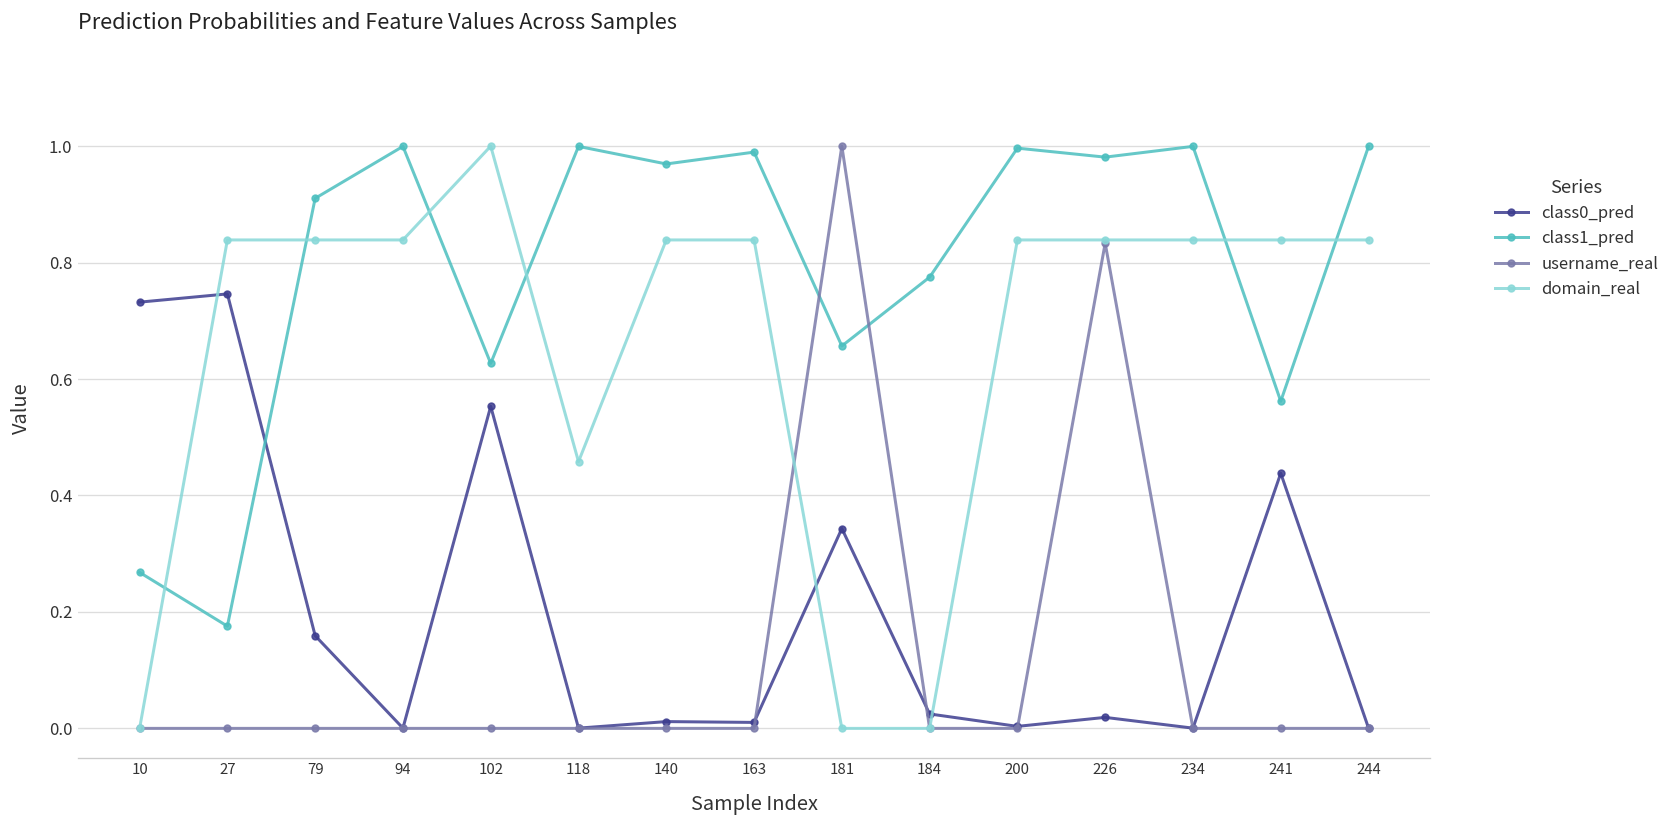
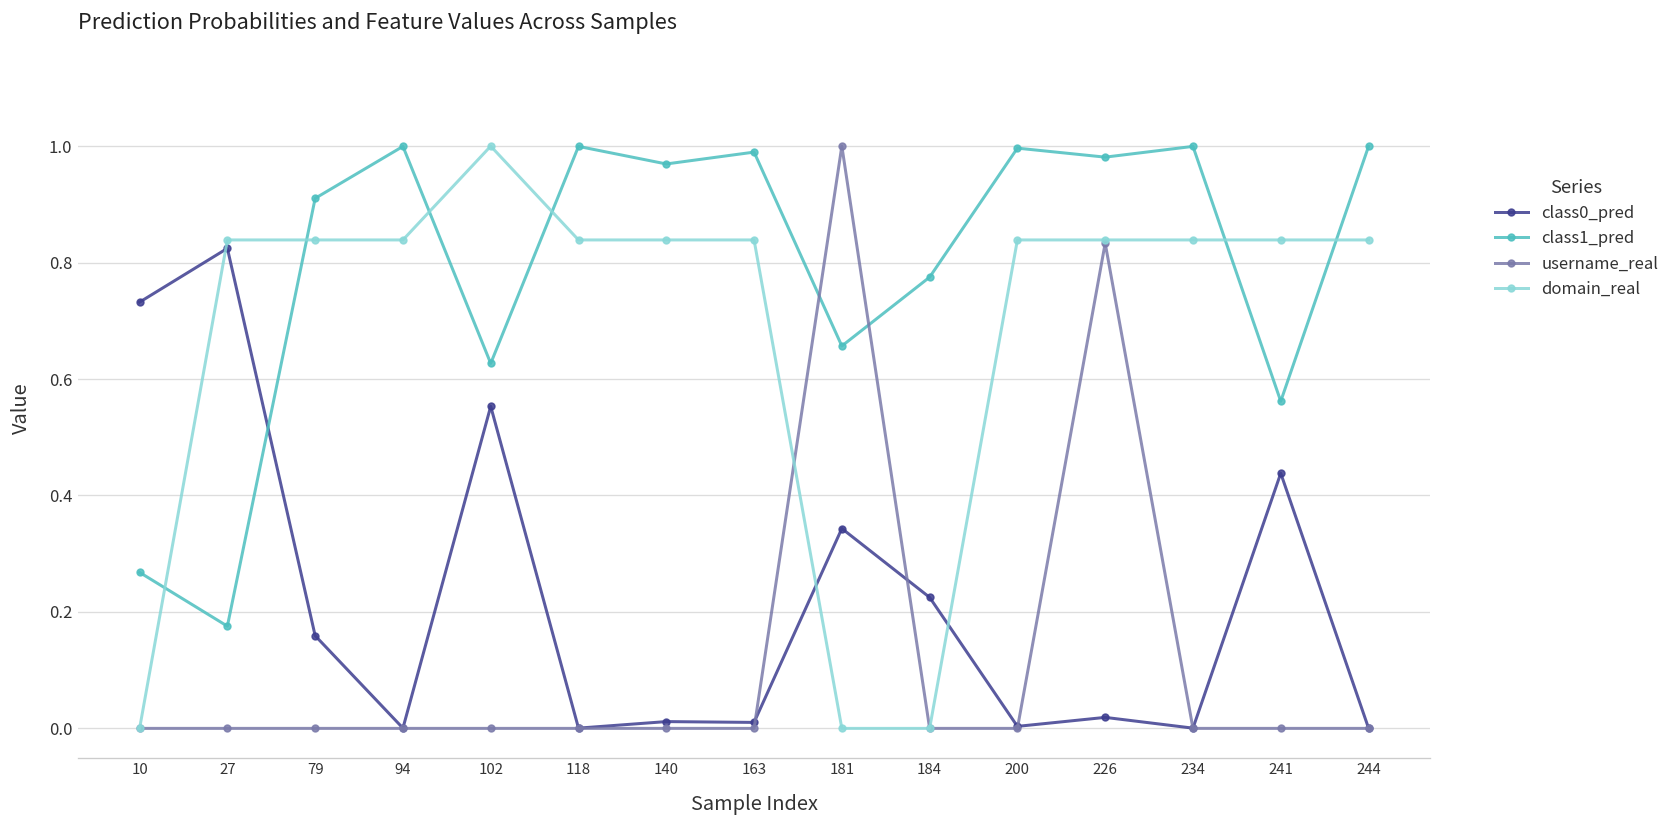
  {
    "class0_pred": {
      "10": 0.73,
-     "27": 0.75,
+     "27": 0.82,
      "79": 0.16,
      "102": 0.55,
      "140": 0.01,
      "163": 0.01,
      "181": 0.34,
-     "184": 0.02,
+     "184": 0.23,
      "226": 0.02,
      "241": 0.44
    },
    "class1_pred": {
      "10": 0.27,
      "27": 0.18,
      "79": 0.91,
      "94": 1.00,
      "102": 0.63,
      "118": 1.00,
      "140": 0.97,
      "163": 0.99,
      "181": 0.66,
      "184": 0.77,
      "200": 1.00,
      "226": 0.98,
      "234": 1.00,
      "241": 0.56,
      "244": 1.00
    },
    "username_real": {
      "27": 0.00,
      "79": 0.00,
      "102": 0.00,
      "140": 0.00,
      "163": 0.00,
      "181": 1.00,
      "226": 0.83,
      "241": 0.00
    },
    "domain_real": {
      "27": 0.84,
      "79": 0.84,
      "94": 0.84,
      "102": 1.00,
-     "118": 0.46,
+     "118": 0.84,
      "140": 0.84,
      "163": 0.84,
      "181": 0.00,
      "200": 0.84,
      "226": 0.84,
      "234": 0.84,
      "241": 0.84,
      "244": 0.84
    }
  }
